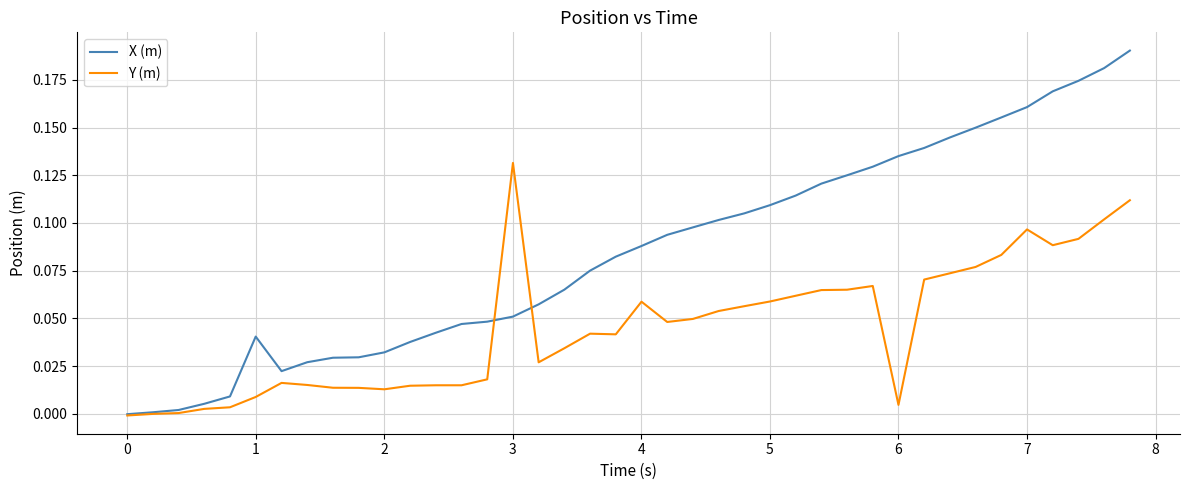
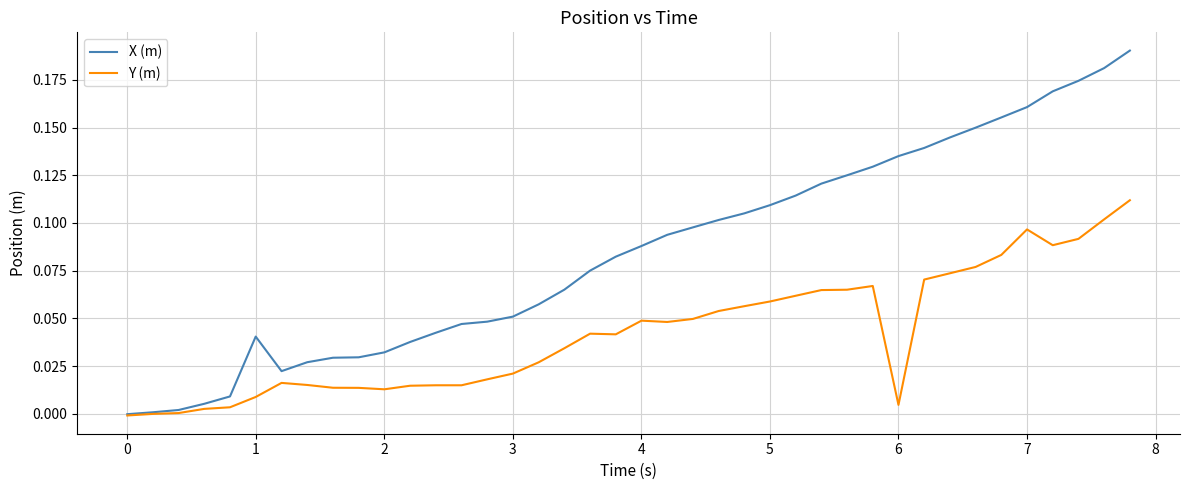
  {
    "X (m)": {
      "1": 0.040,
      "2": 0.032,
      "3": 0.051,
      "4": 0.088,
      "5": 0.109,
      "6": 0.135,
      "7": 0.161
    },
    "Y (m)": {
      "1": 0.009,
      "2": 0.013,
-     "3": 0.131,
-     "4": 0.059,
+     "3": 0.021,
+     "4": 0.049,
      "5": 0.059,
      "6": 0.005,
      "7": 0.097
    }
  }
